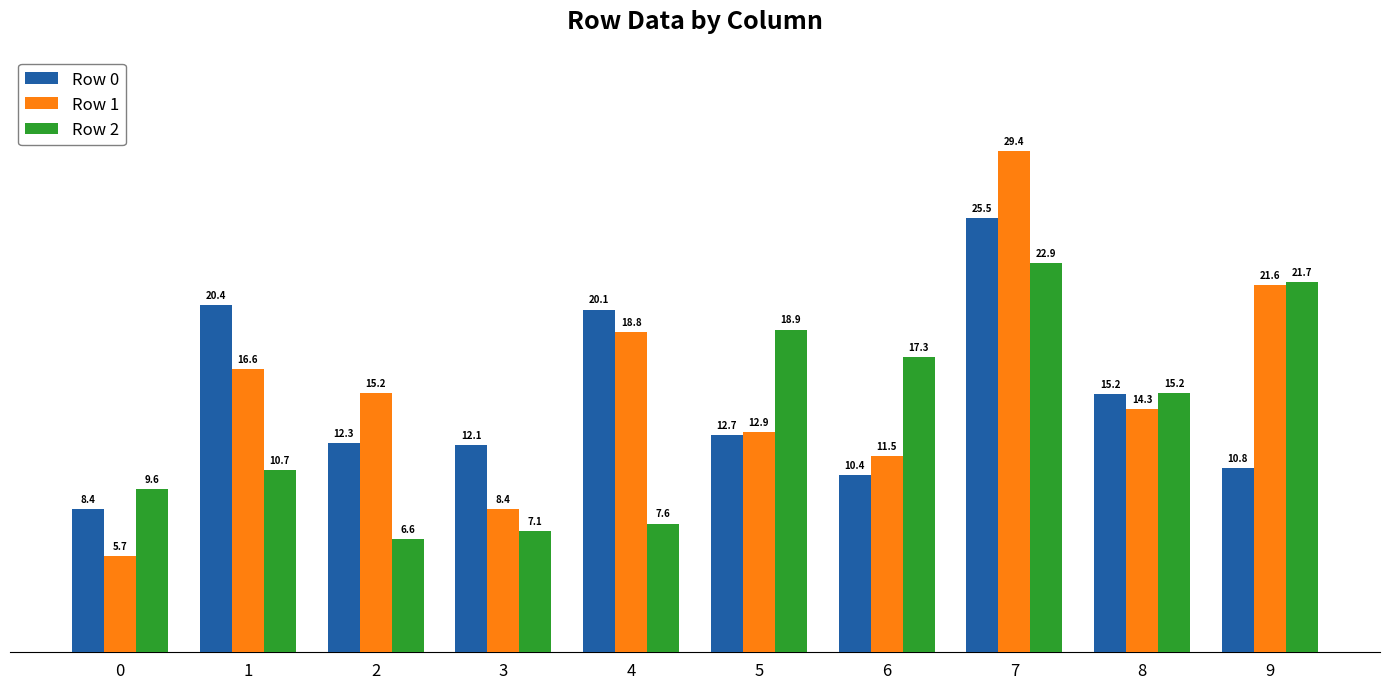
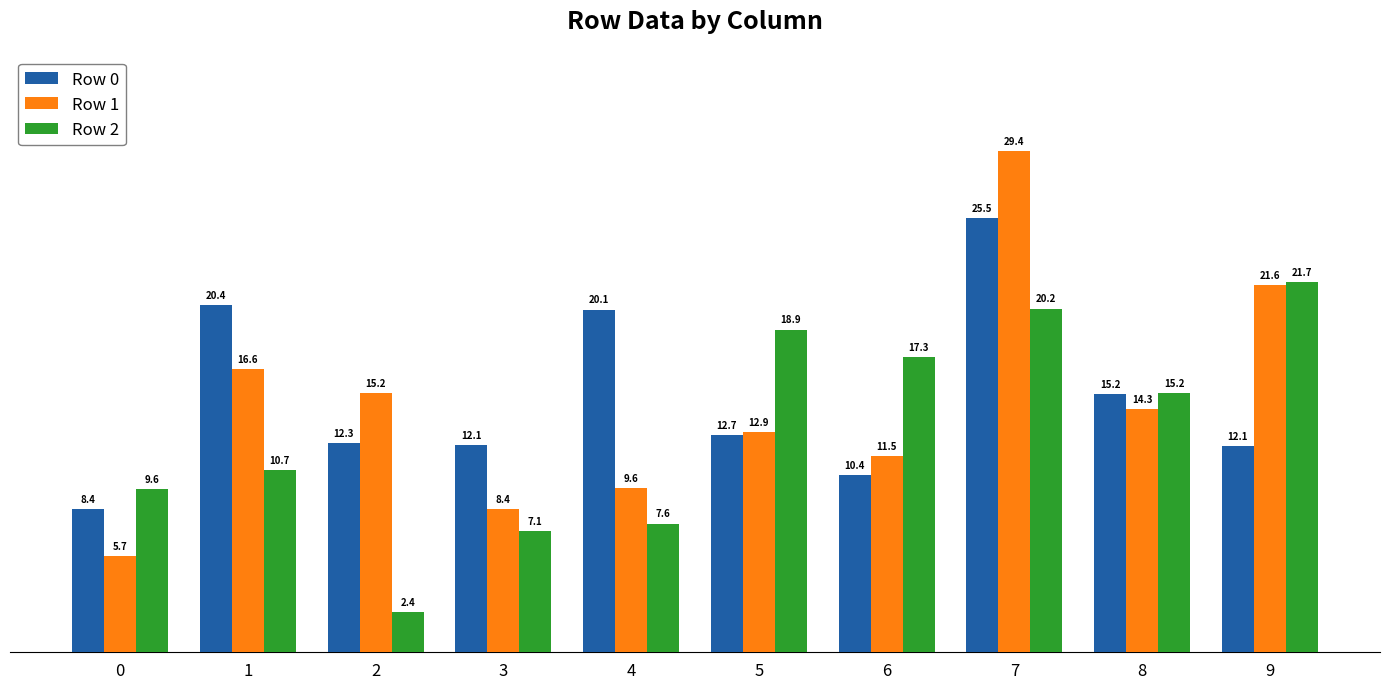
  {
    "Row 0": {
      "0": 8.4,
      "1": 20.4,
      "2": 12.3,
      "3": 12.1,
      "4": 20.1,
      "5": 12.7,
      "6": 10.4,
      "7": 25.5,
      "8": 15.2,
-     "9": 10.8
+     "9": 12.1
    },
    "Row 1": {
      "0": 5.7,
      "1": 16.6,
      "2": 15.2,
      "3": 8.4,
-     "4": 18.8,
+     "4": 9.6,
      "5": 12.9,
      "6": 11.5,
      "7": 29.4,
      "8": 14.3,
      "9": 21.6
    },
    "Row 2": {
      "0": 9.6,
      "1": 10.7,
-     "2": 6.6,
+     "2": 2.4,
      "3": 7.1,
      "4": 7.6,
      "5": 18.9,
      "6": 17.3,
-     "7": 22.9,
+     "7": 20.2,
      "8": 15.2,
      "9": 21.7
    }
  }
